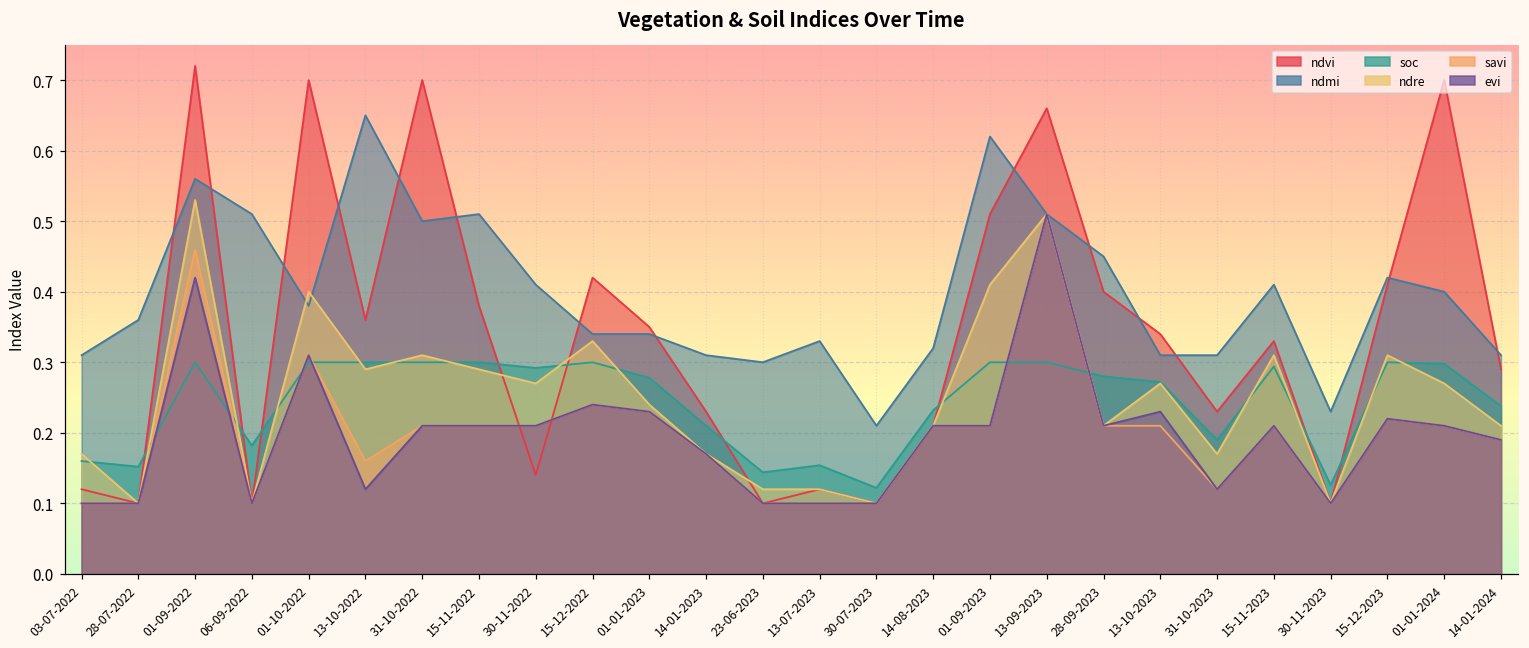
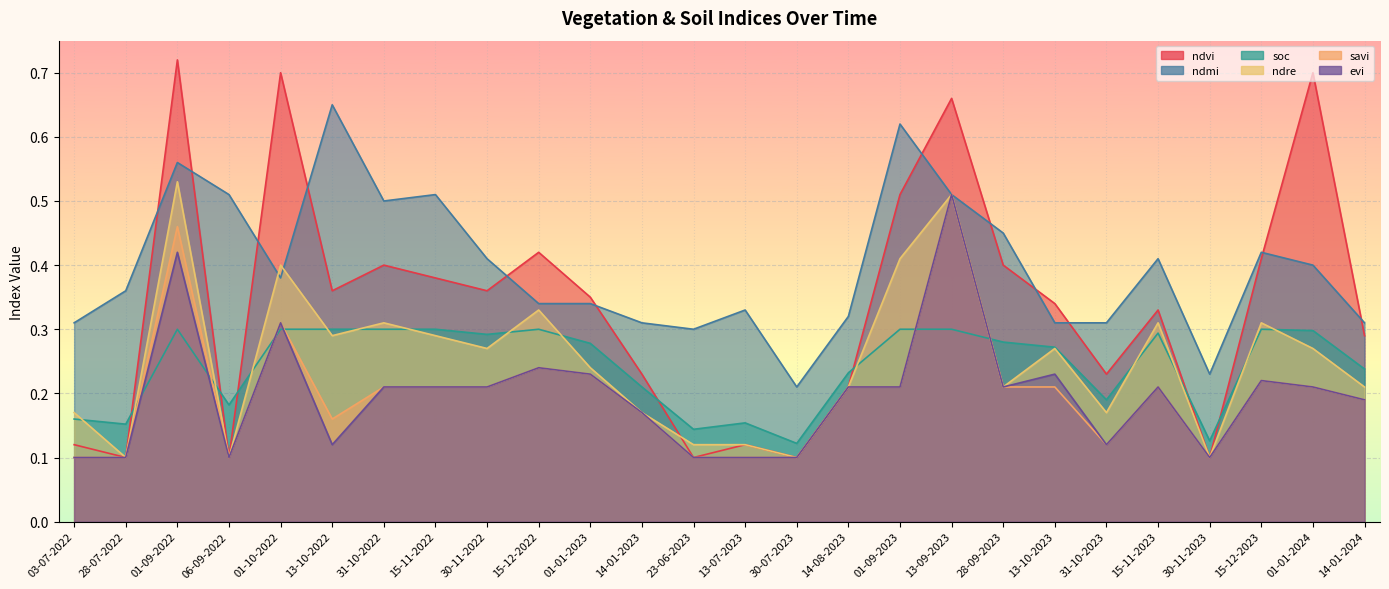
  {
    "ndvi": {
      "03-07-2022": 0.12,
      "01-09-2022": 0.72,
      "01-10-2022": 0.70,
      "13-10-2022": 0.36,
-     "31-10-2022": 0.7,
+     "31-10-2022": 0.4,
      "15-11-2022": 0.38,
-     "30-11-2022": 0.14,
+     "30-11-2022": 0.36,
      "15-12-2022": 0.42,
      "01-01-2023": 0.35,
      "14-01-2023": 0.23,
      "01-09-2023": 0.51,
      "13-09-2023": 0.66,
      "28-09-2023": 0.40,
      "13-10-2023": 0.34,
      "31-10-2023": 0.23,
      "15-11-2023": 0.33,
      "15-12-2023": 0.41,
      "14-01-2024": 0.29
    }
  }
